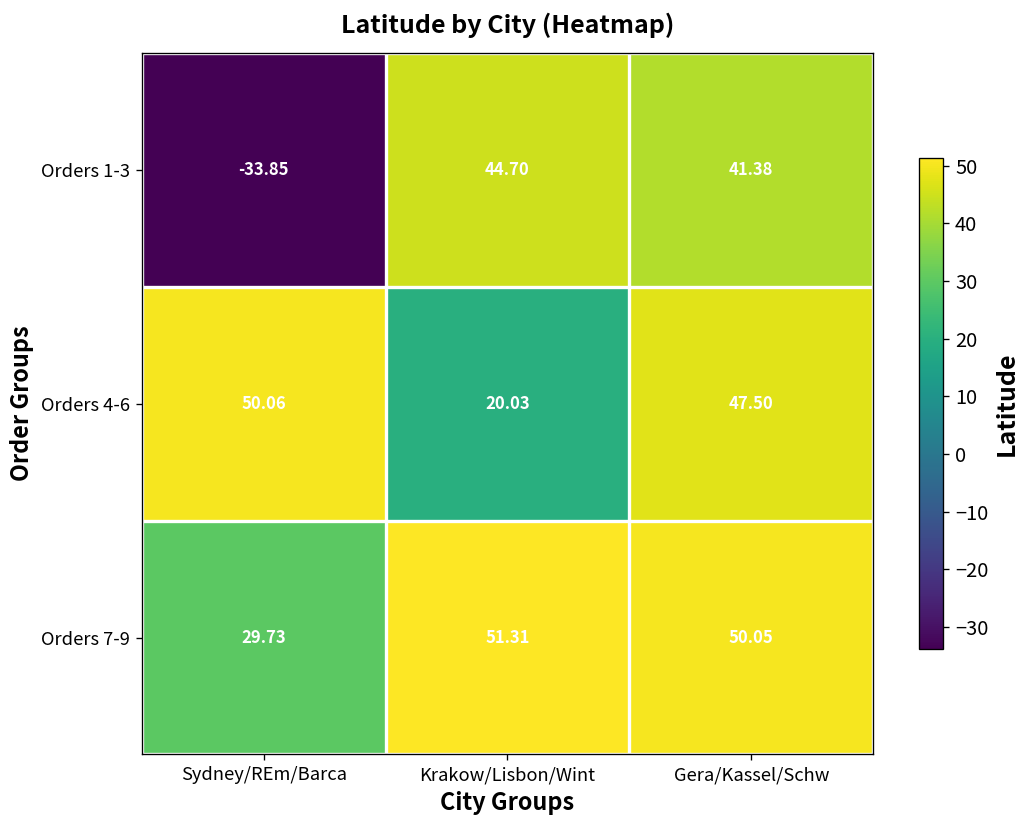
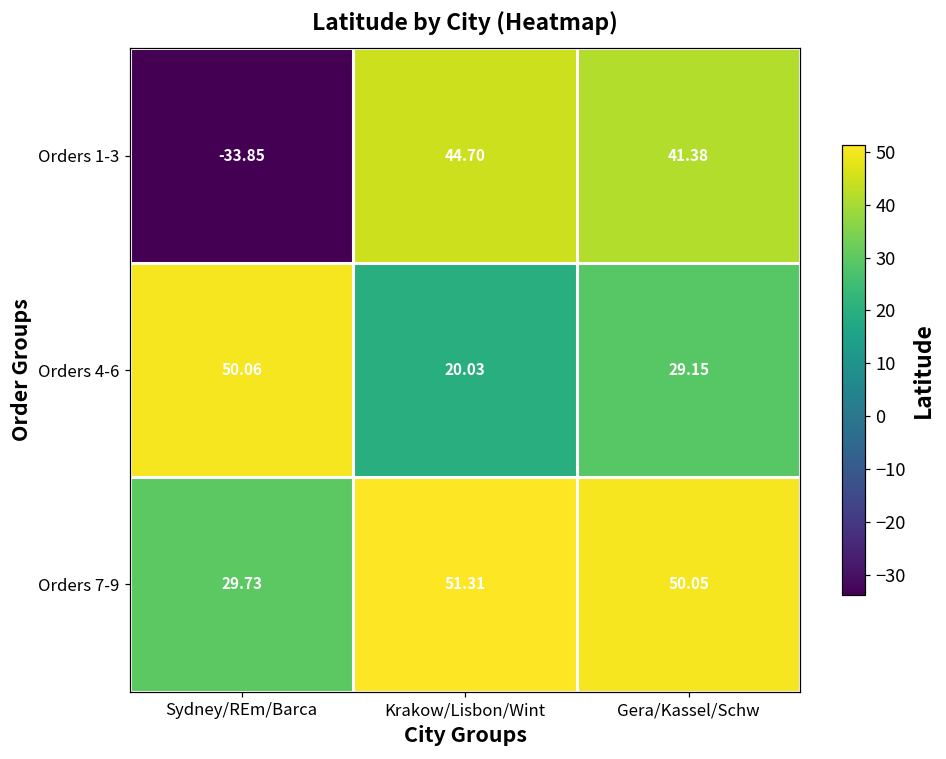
  {
    "Orders 1-3": {
      "Sydney/REm/Barca": -33.85,
      "Krakow/Lisbon/Wint": 44.70,
      "Gera/Kassel/Schw": 41.38
    },
    "Orders 4-6": {
      "Sydney/REm/Barca": 50.06,
      "Krakow/Lisbon/Wint": 20.03,
-     "Gera/Kassel/Schw": 47.50
+     "Gera/Kassel/Schw": 29.15
    },
    "Orders 7-9": {
      "Sydney/REm/Barca": 29.73,
      "Krakow/Lisbon/Wint": 51.31,
      "Gera/Kassel/Schw": 50.05
    }
  }
